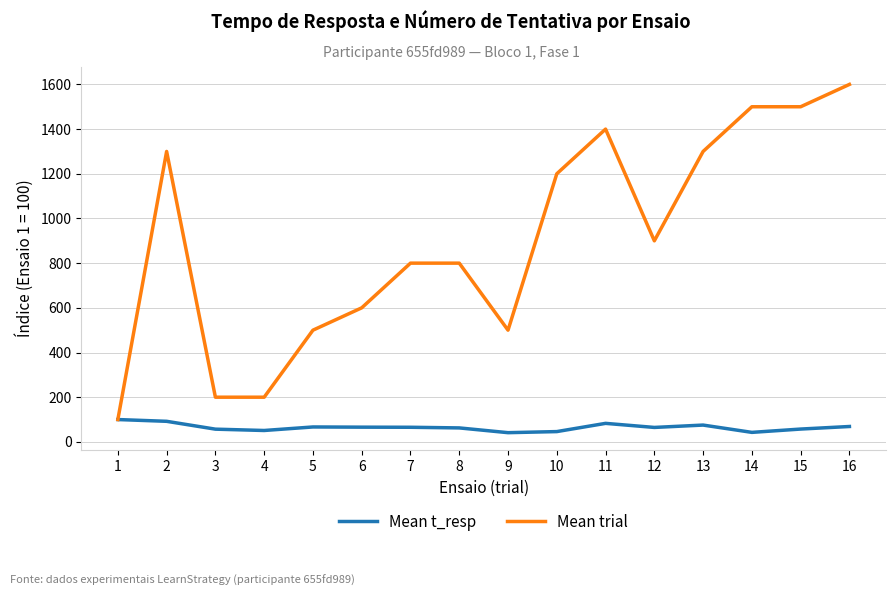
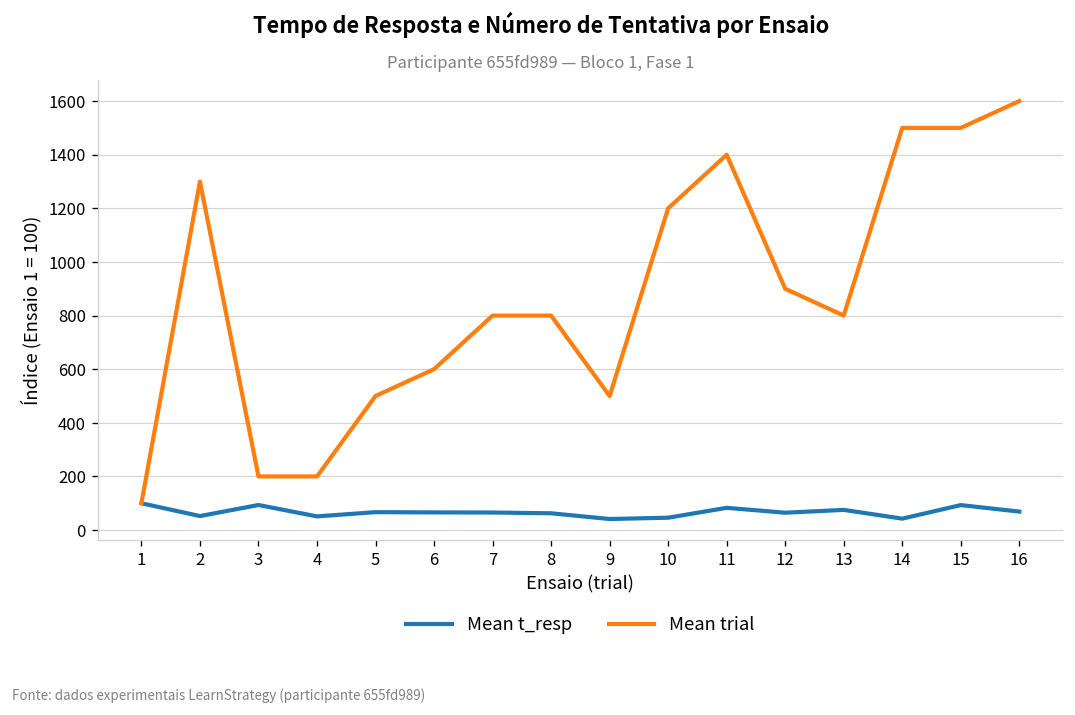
  {
    "Mean t_resp": {
-     "2": 90,
-     "3": 60,
+     "2": 50,
+     "3": 90,
      "4": 50,
      "5": 70,
      "6": 70,
      "7": 70,
      "8": 60,
      "9": 40,
      "10": 50,
      "11": 80,
      "12": 60,
      "13": 80,
      "14": 40,
-     "15": 60,
+     "15": 90,
      "16": 70
    },
    "Mean trial": {
      "2": 1300,
      "3": 200,
      "4": 200,
      "5": 500,
      "6": 600,
      "7": 800,
      "8": 800,
      "9": 500,
      "10": 1200,
      "11": 1400,
      "12": 900,
-     "13": 1300,
+     "13": 800,
      "14": 1500,
      "15": 1500,
      "16": 1600
    }
  }
